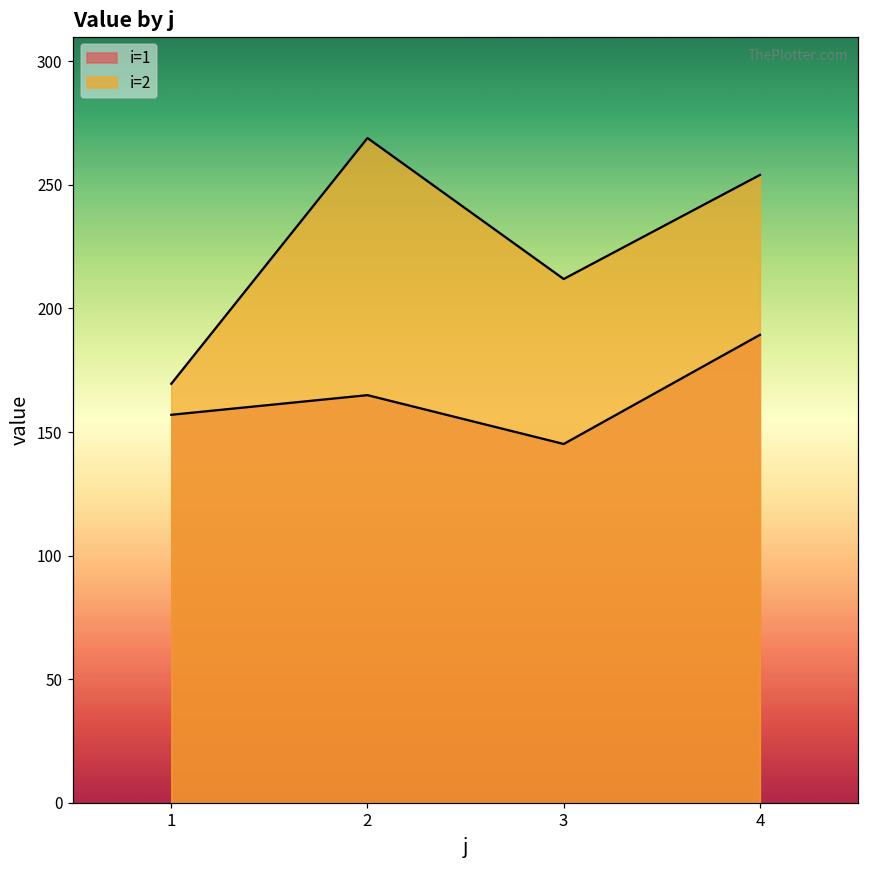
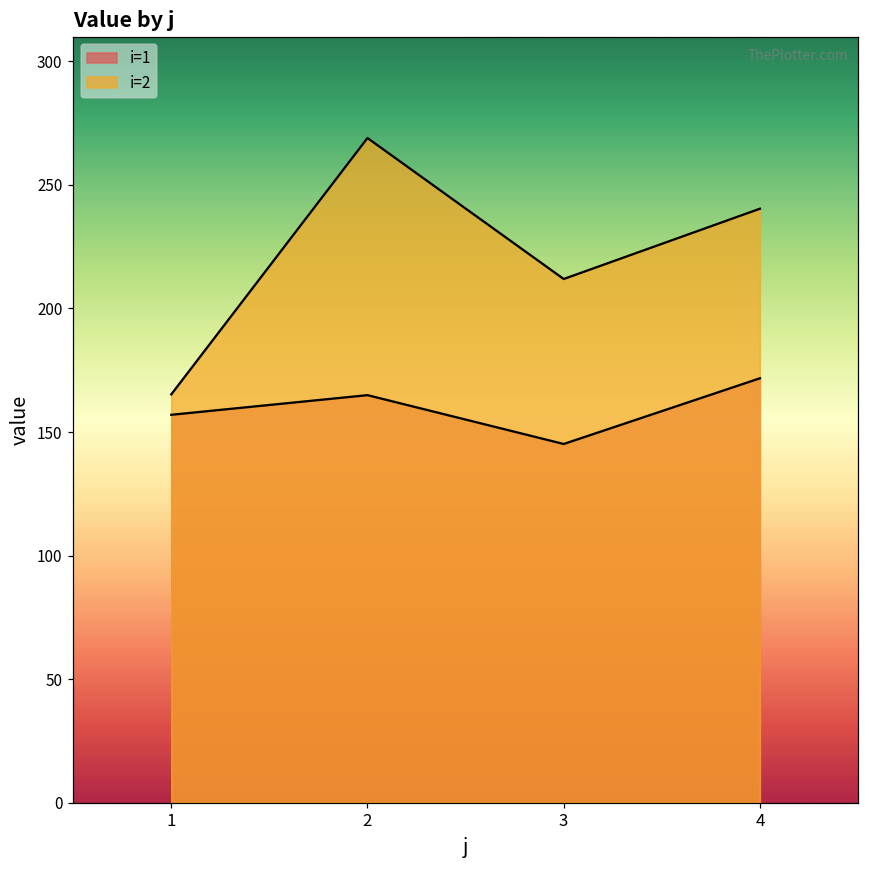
  {
    "i=1": {
      "1": 157,
      "2": 165,
      "3": 145,
-     "4": 189
+     "4": 172
    },
    "i=2": {
-     "1": 170,
+     "1": 165,
      "2": 269,
      "3": 212,
-     "4": 254
+     "4": 240
    }
  }
